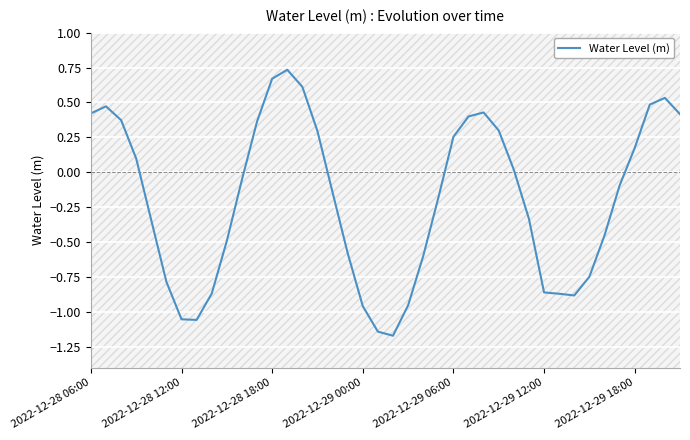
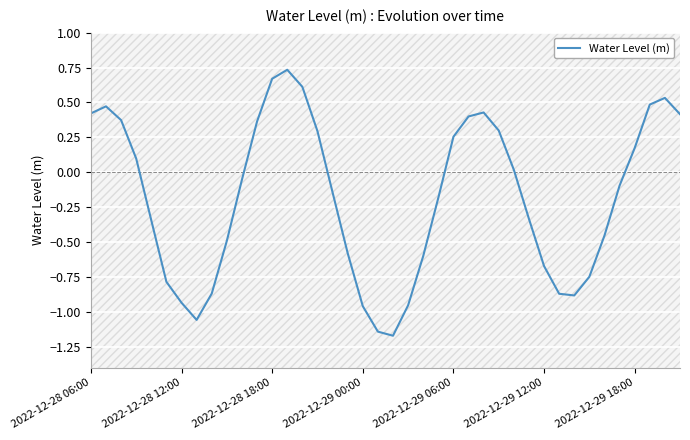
  {
    "2022-12-28 06:00": 0.42,
-   "2022-12-28 12:00": -1.05,
+   "2022-12-28 12:00": -0.93,
    "2022-12-28 18:00": 0.67,
    "2022-12-29 00:00": -0.96,
    "2022-12-29 06:00": 0.25,
-   "2022-12-29 12:00": -0.86,
+   "2022-12-29 12:00": -0.67,
    "2022-12-29 18:00": 0.17
  }
